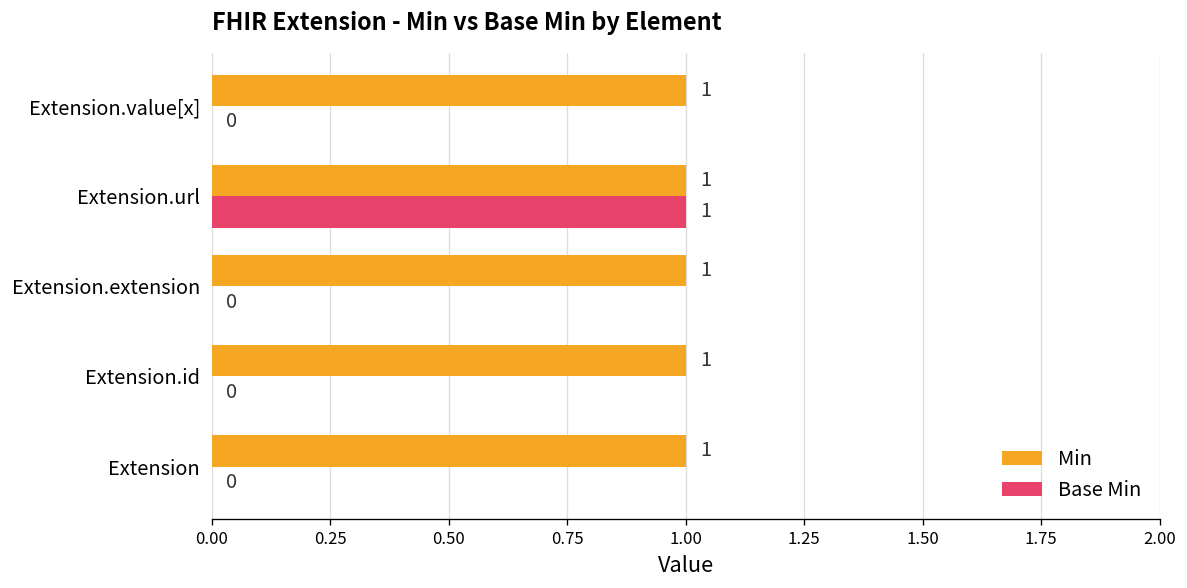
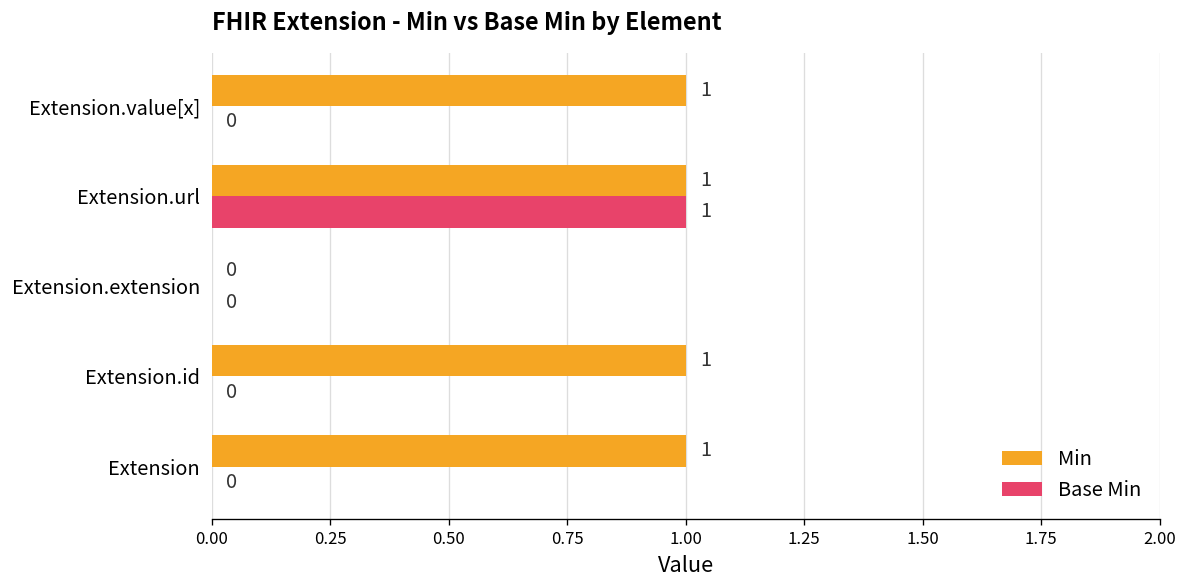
  {
    "Min": {
      "Extension.value[x]": 1,
      "Extension.url": 1,
-     "Extension.extension": 1,
+     "Extension.extension": 0,
      "Extension.id": 1,
      "Extension": 1
    },
    "Base Min": {
      "Extension.value[x]": 0,
      "Extension.url": 1,
      "Extension.extension": 0,
      "Extension.id": 0,
      "Extension": 0
    }
  }
